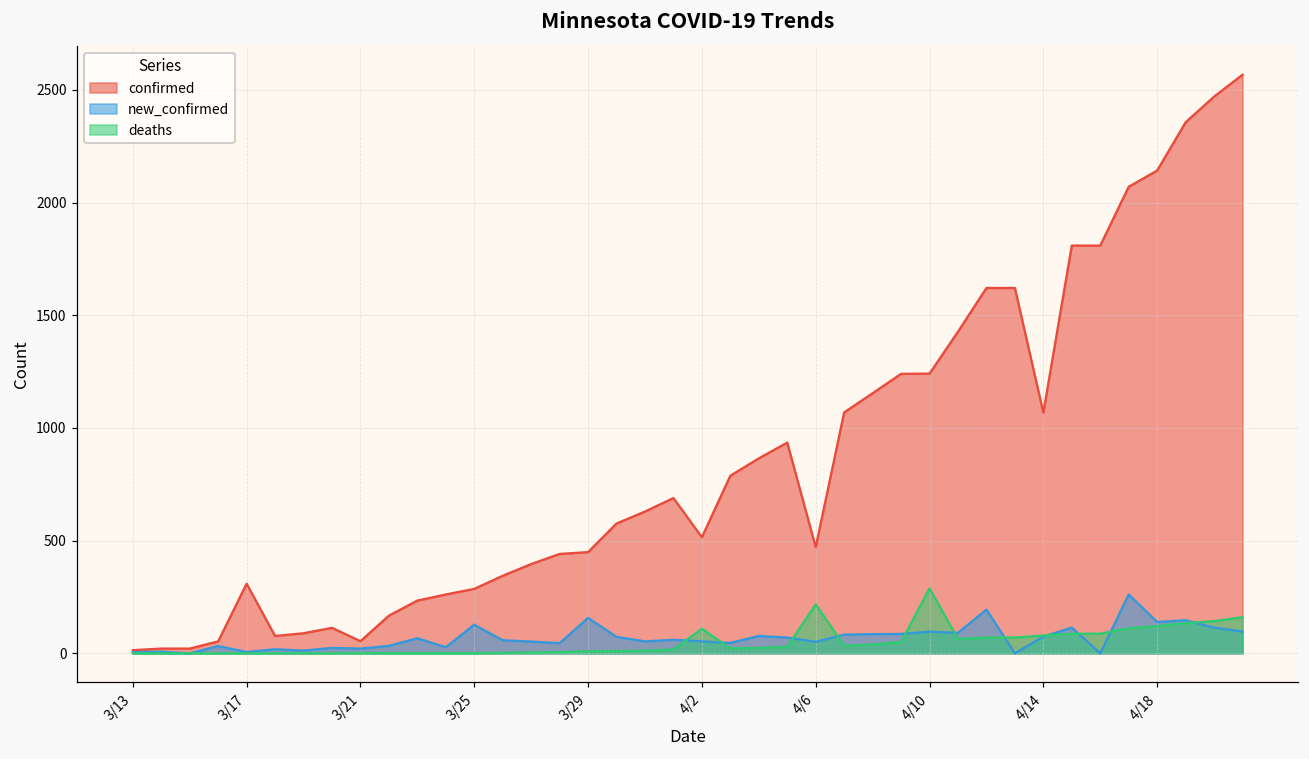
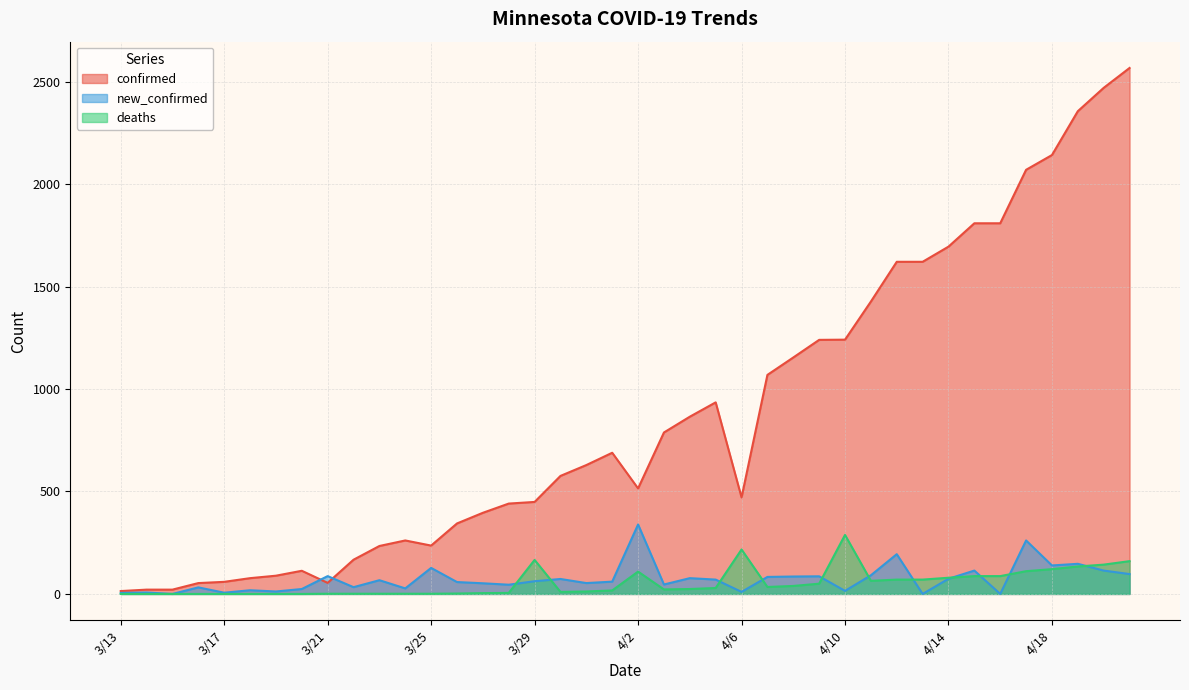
  {
    "confirmed": {
-     "3/17": 310,
+     "3/17": 60,
      "3/21": 50,
-     "3/25": 290,
+     "3/25": 240,
      "3/29": 450,
      "4/2": 520,
      "4/6": 470,
      "4/10": 1240,
-     "4/14": 1070,
+     "4/14": 1700,
      "4/18": 2140
    },
    "new_confirmed": {
-     "3/21": 20,
+     "3/21": 90,
      "3/25": 130,
-     "3/29": 160,
-     "4/2": 50,
-     "4/6": 50,
-     "4/10": 100,
+     "3/29": 60,
+     "4/2": 340,
+     "4/6": 10,
+     "4/10": 20,
      "4/18": 140
    },
    "deaths": {
      "3/21": 0,
      "3/25": 0,
-     "3/29": 10,
+     "3/29": 170,
      "4/2": 110,
      "4/6": 220,
      "4/10": 290,
      "4/18": 120
    }
  }
